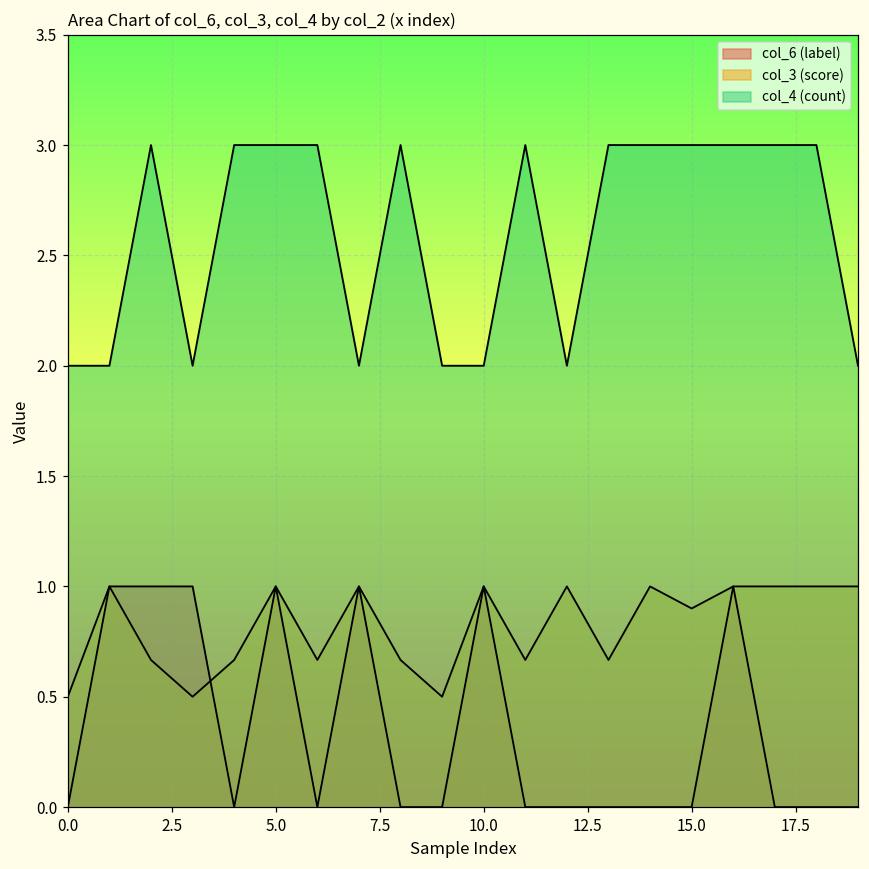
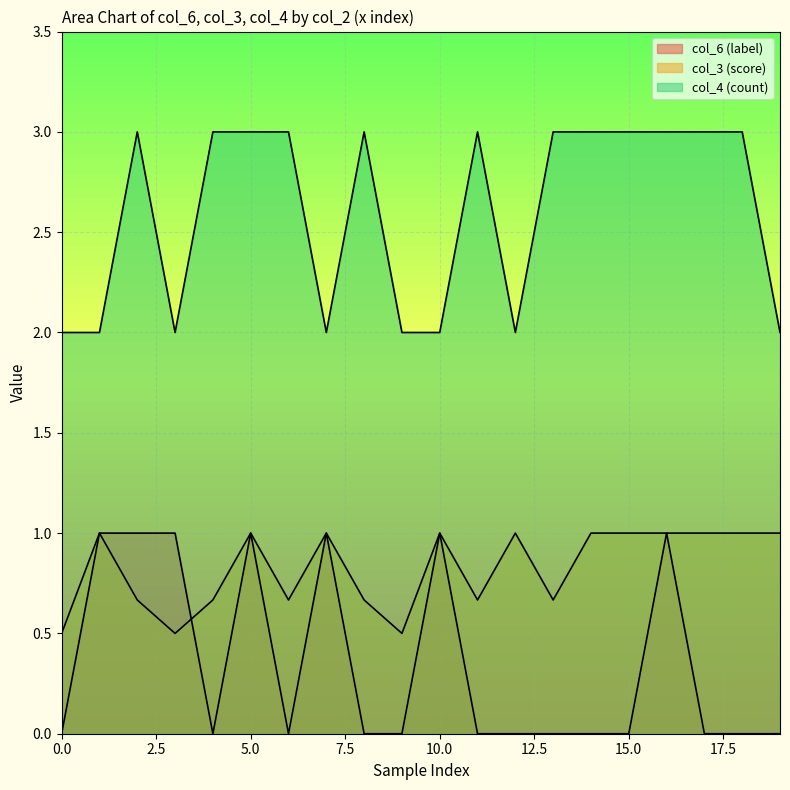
  {
    "col_6 (label)": {
      "0.0": 0.0,
      "15.0": 0.0
    },
    "col_3 (score)": {
      "0.0": 0.5,
-     "15.0": 0.9
+     "15.0": 1.0
    },
    "col_4 (count)": {
      "0.0": 2.0,
      "5.0": 3.0,
      "10.0": 2.0,
      "15.0": 3.0
    }
  }
